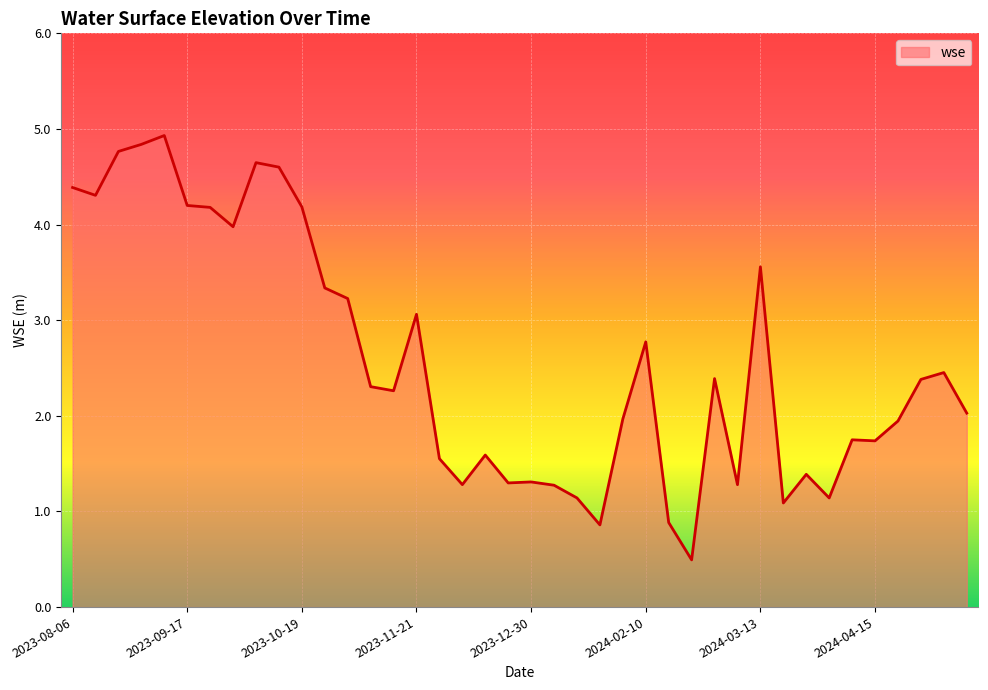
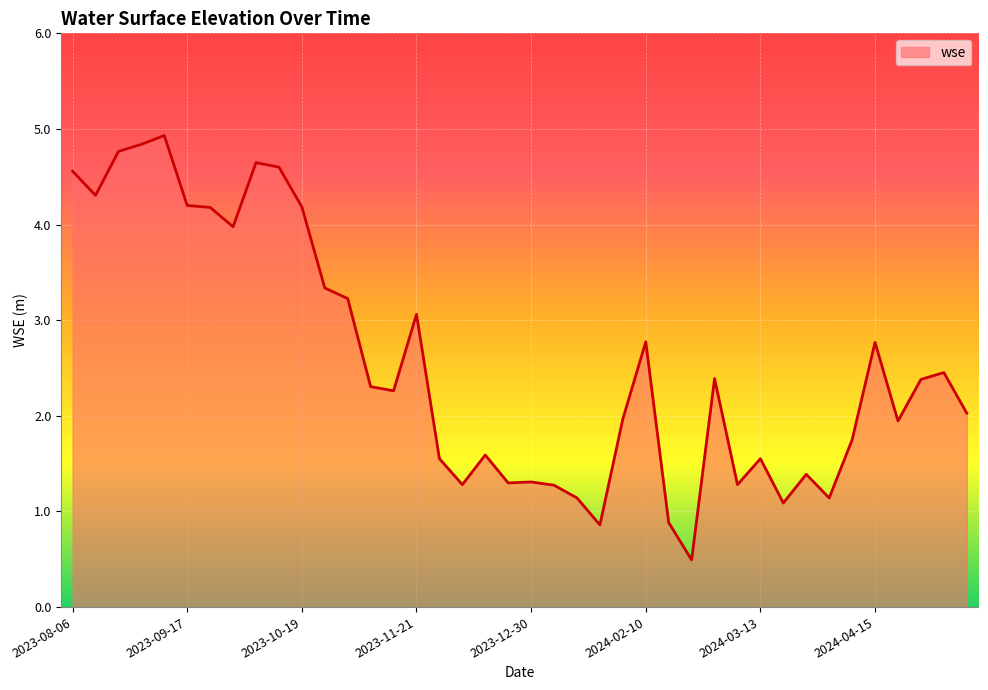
  {
-   "2023-08-06": 4.4,
+   "2023-08-06": 4.6,
    "2023-09-17": 4.2,
    "2023-10-19": 4.2,
    "2023-11-21": 3.1,
    "2023-12-30": 1.3,
    "2024-02-10": 2.8,
-   "2024-03-13": 3.6,
-   "2024-04-15": 1.7
+   "2024-03-13": 1.6,
+   "2024-04-15": 2.8
  }
